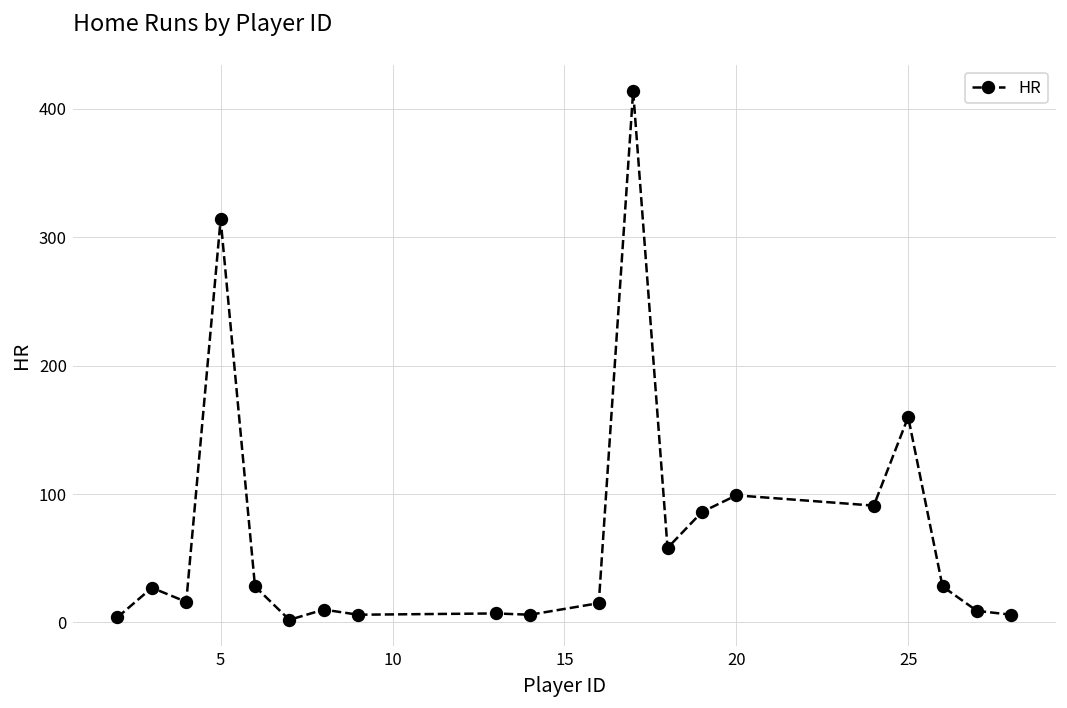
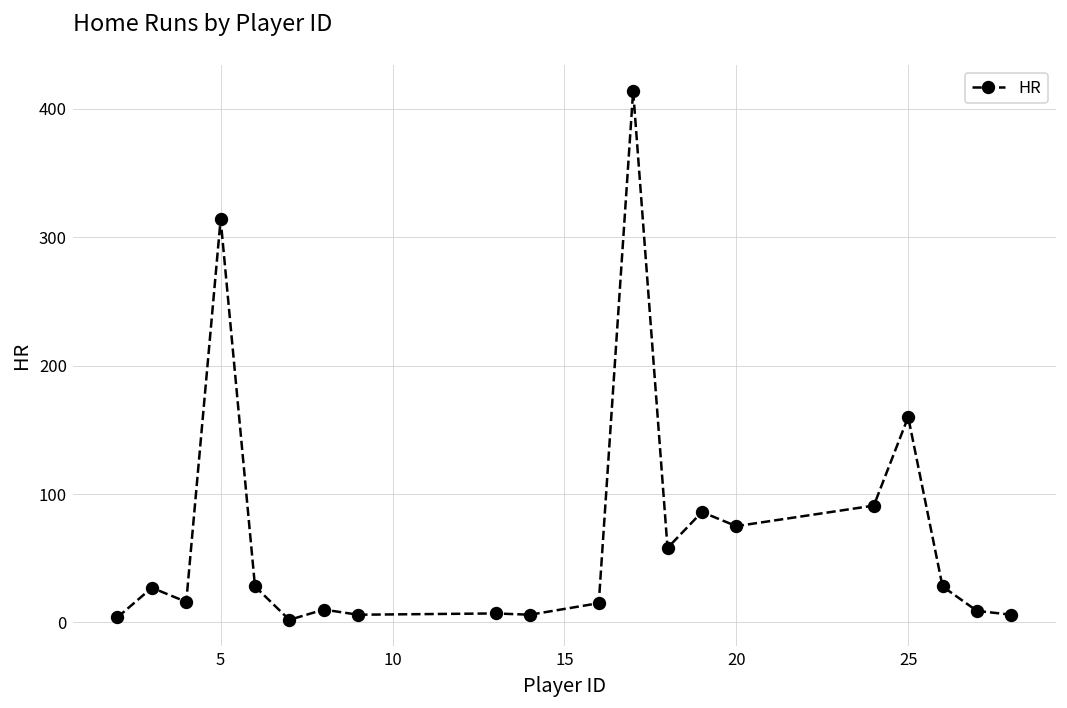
  {
    "5": 314,
-   "20": 99,
+   "20": 75,
    "25": 160
  }
